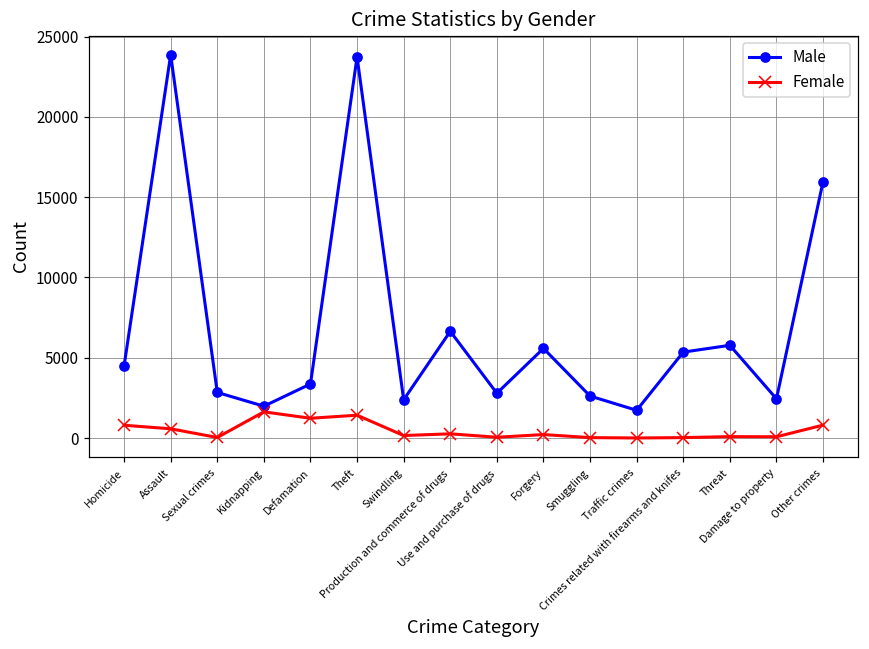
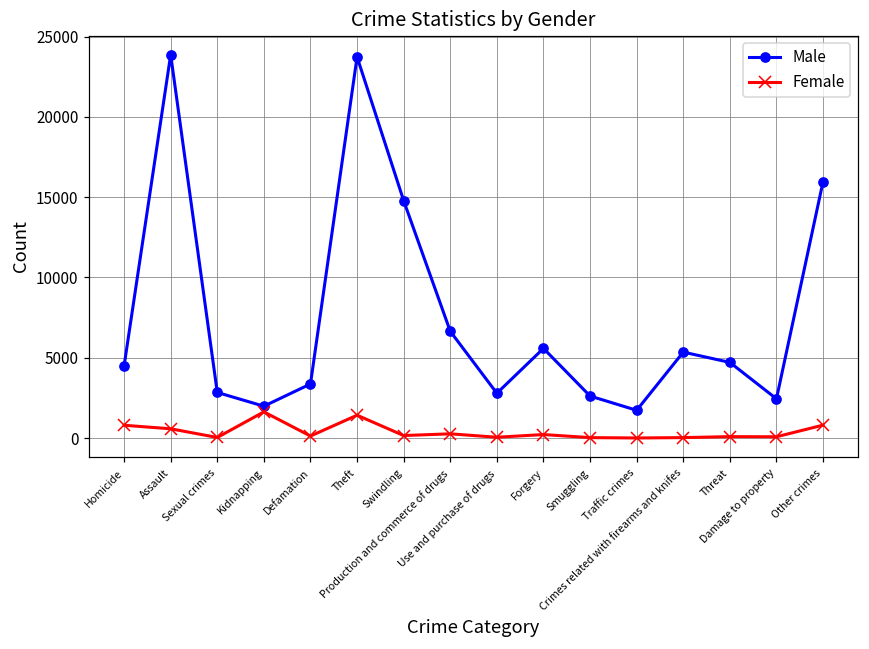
  {
    "Male": {
      "Homicide": 4500,
      "Assault": 23900,
      "Sexual crimes": 2800,
      "Kidnapping": 2000,
      "Defamation": 3400,
      "Theft": 23700,
-     "Swindling": 2400,
+     "Swindling": 14800,
      "Production and commerce of drugs": 6600,
      "Use and purchase of drugs": 2800,
      "Forgery": 5600,
      "Smuggling": 2600,
      "Traffic crimes": 1700,
      "Crimes related with firearms and knifes": 5400,
-     "Threat": 5800,
+     "Threat": 4700,
      "Damage to property": 2400,
      "Other crimes": 16000
    },
    "Female": {
      "Homicide": 800,
      "Assault": 600,
      "Sexual crimes": 0,
      "Kidnapping": 1600,
-     "Defamation": 1200,
+     "Defamation": 100,
      "Theft": 1400,
      "Swindling": 200,
      "Production and commerce of drugs": 300,
      "Use and purchase of drugs": 100,
      "Forgery": 200,
      "Smuggling": 0,
      "Traffic crimes": 0,
      "Crimes related with firearms and knifes": 0,
      "Threat": 100,
      "Damage to property": 100,
      "Other crimes": 800
    }
  }
